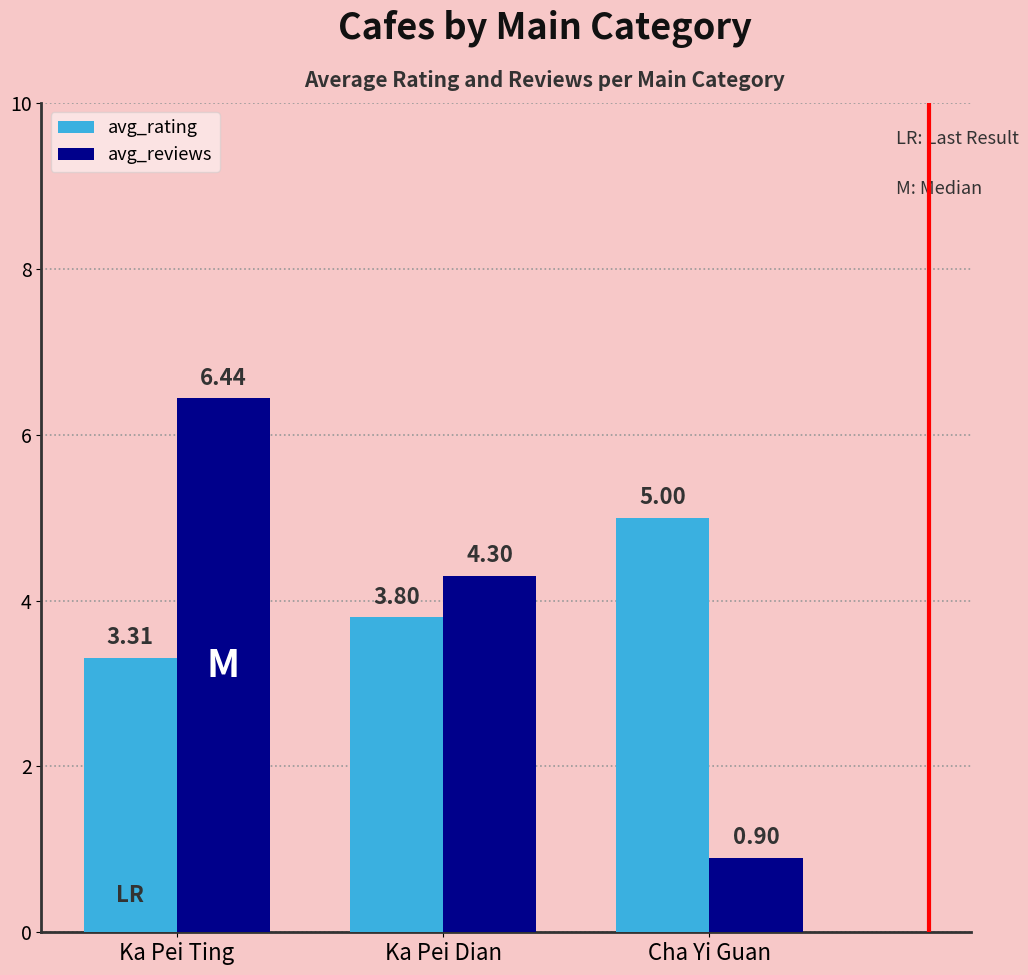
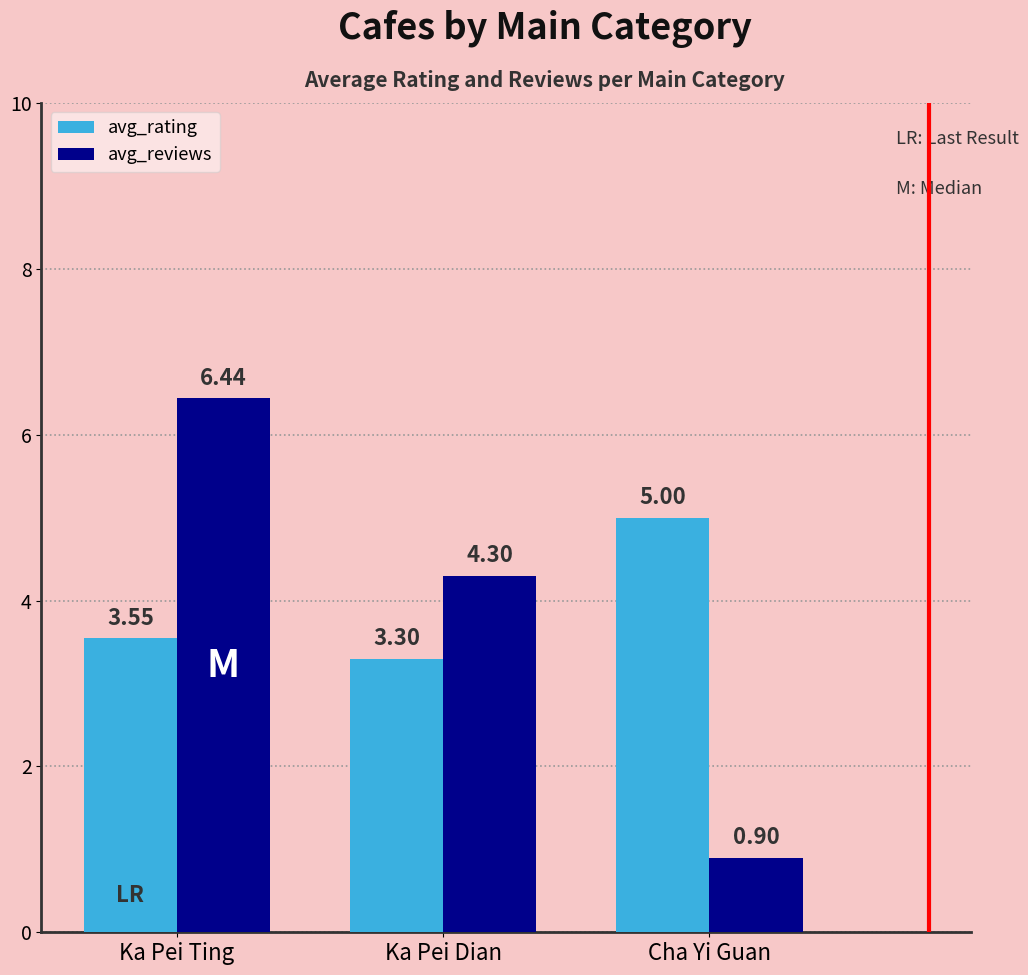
  {
    "avg_rating": {
-     "Ka Pei Ting": 3.31,
-     "Ka Pei Dian": 3.80,
+     "Ka Pei Ting": 3.55,
+     "Ka Pei Dian": 3.30,
      "Cha Yi Guan": 5.00
    },
    "avg_reviews": {
      "Ka Pei Ting": 6.44,
      "Ka Pei Dian": 4.30,
      "Cha Yi Guan": 0.90
    }
  }
